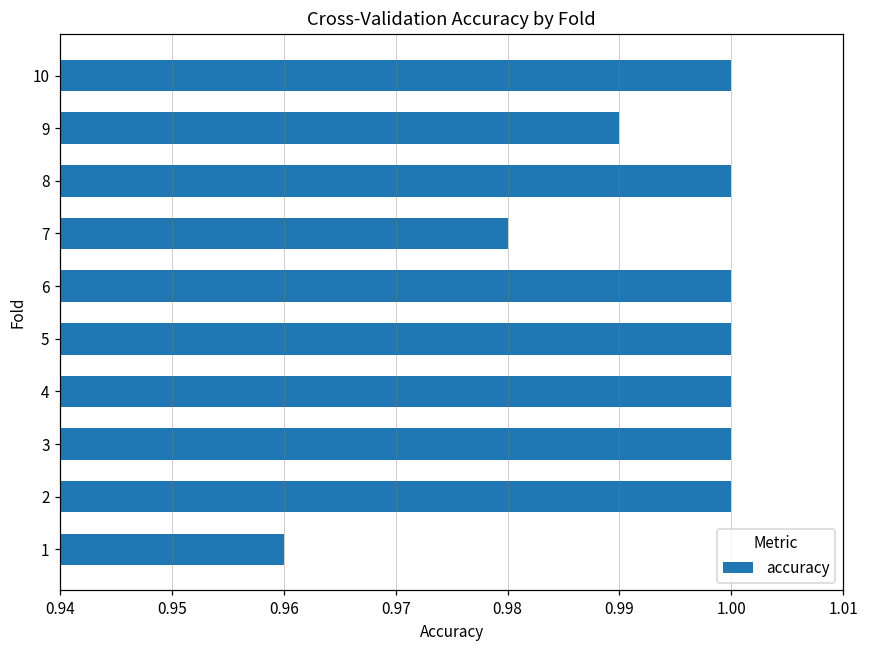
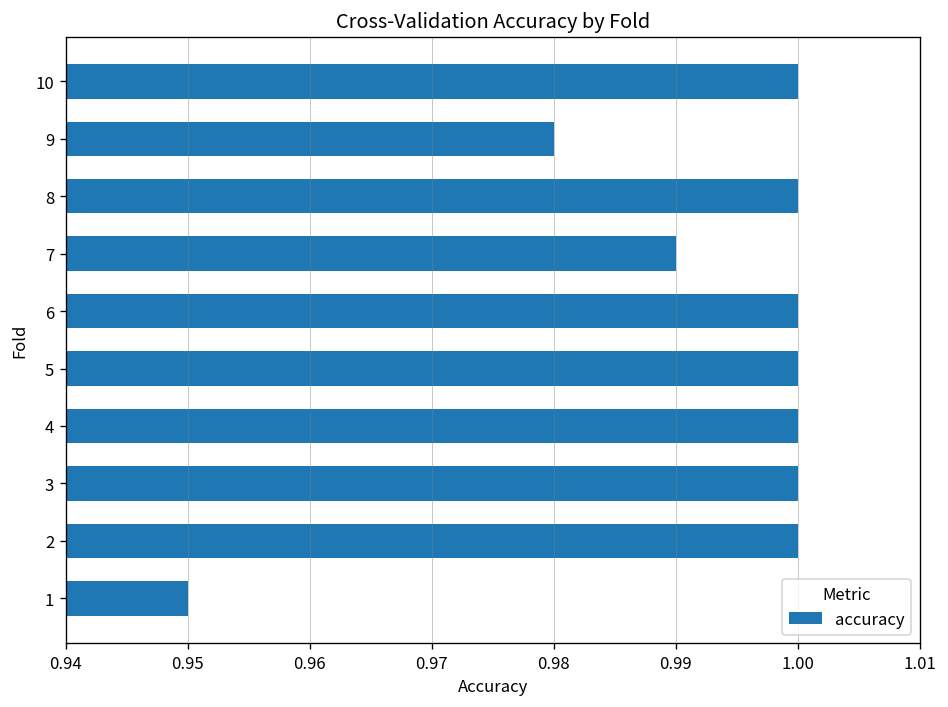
  {
    "10": 1.00,
-   "9": 0.99,
+   "9": 0.98,
    "8": 1.00,
-   "7": 0.98,
+   "7": 0.99,
    "6": 1.00,
    "5": 1.00,
    "4": 1.00,
    "3": 1.00,
    "2": 1.00,
-   "1": 0.96
+   "1": 0.95
  }
